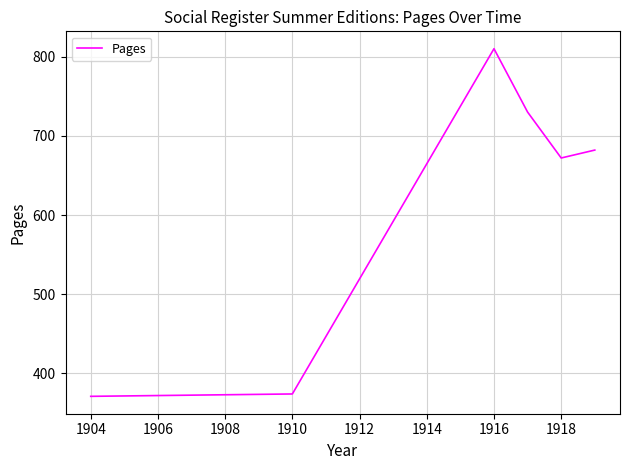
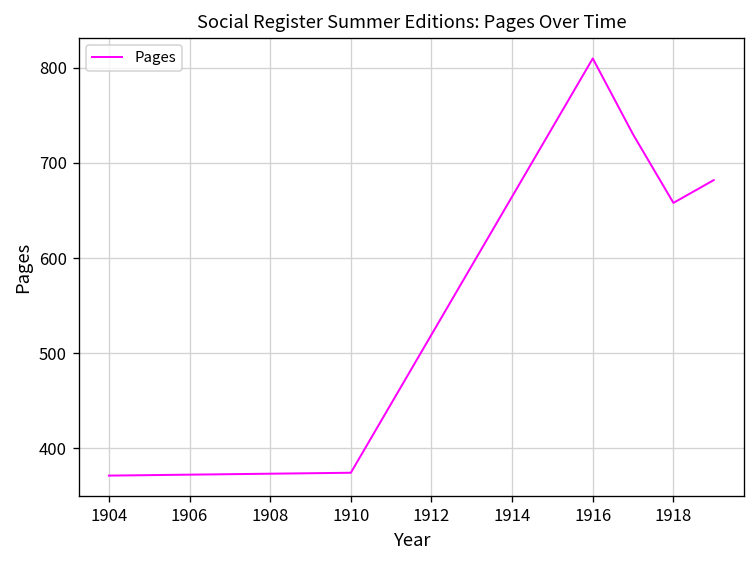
  {
    "1904": 370,
    "1910": 370,
    "1916": 810,
-   "1918": 670
+   "1918": 660
  }
